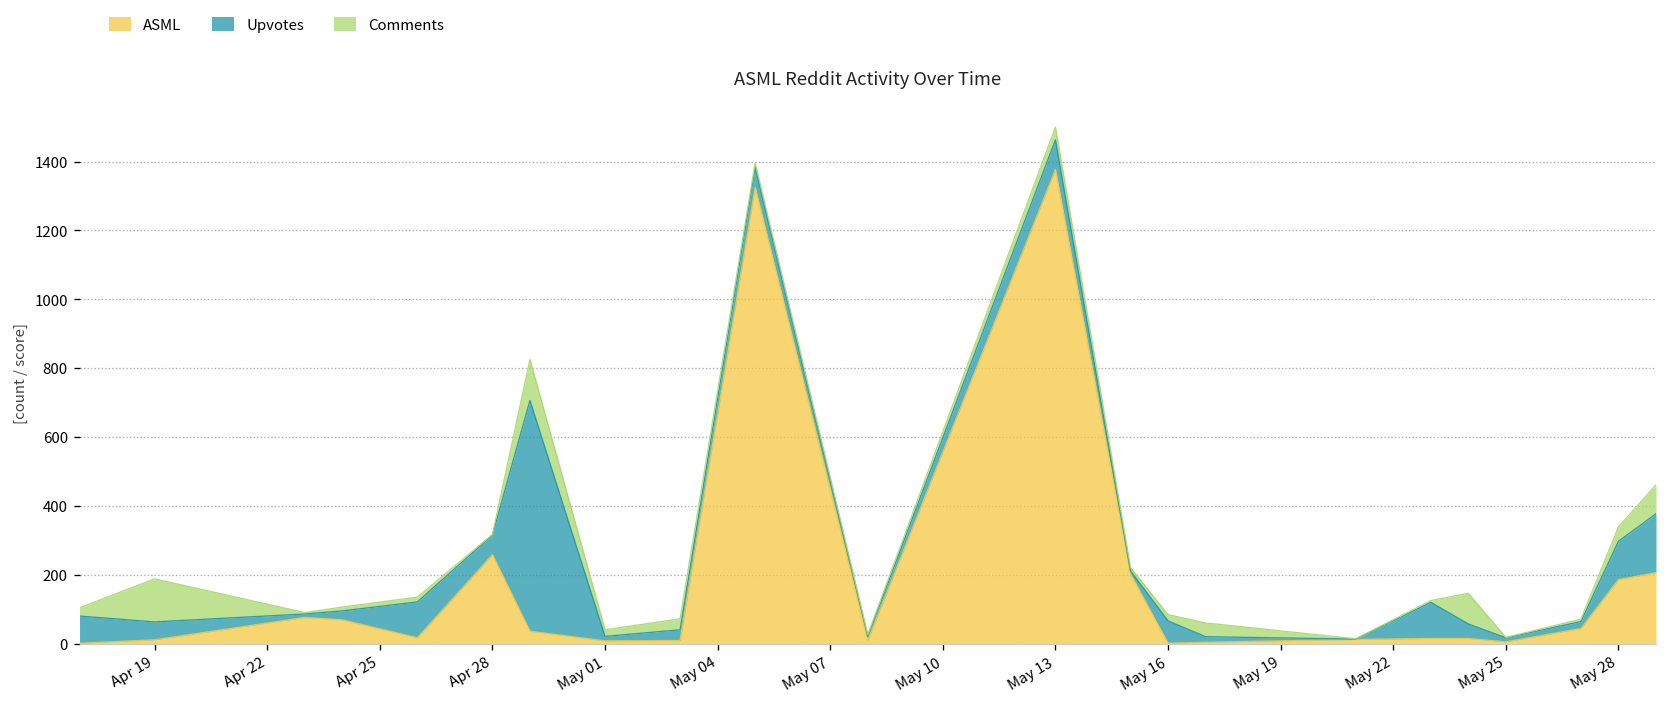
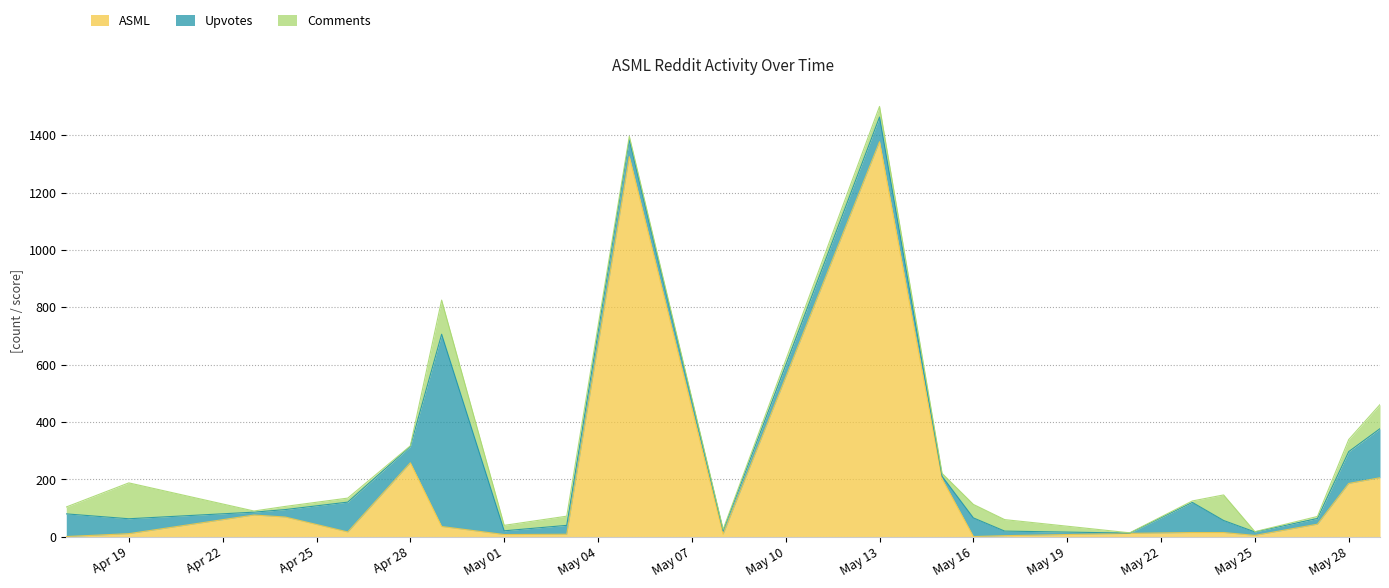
  {
    "ASML": {
      "Apr 19": 10,
      "Apr 28": 260,
      "May 01": 10,
      "May 13": 1380,
      "May 16": 0,
      "May 25": 10,
      "May 28": 190
    },
    "Upvotes": {
      "Apr 19": 50,
      "May 01": 10,
      "May 13": 90,
      "May 16": 70,
      "May 28": 110
    },
    "Comments": {
      "Apr 19": 130,
      "May 01": 20,
      "May 13": 40,
-     "May 16": 20,
+     "May 16": 50,
      "May 28": 40
    }
  }
